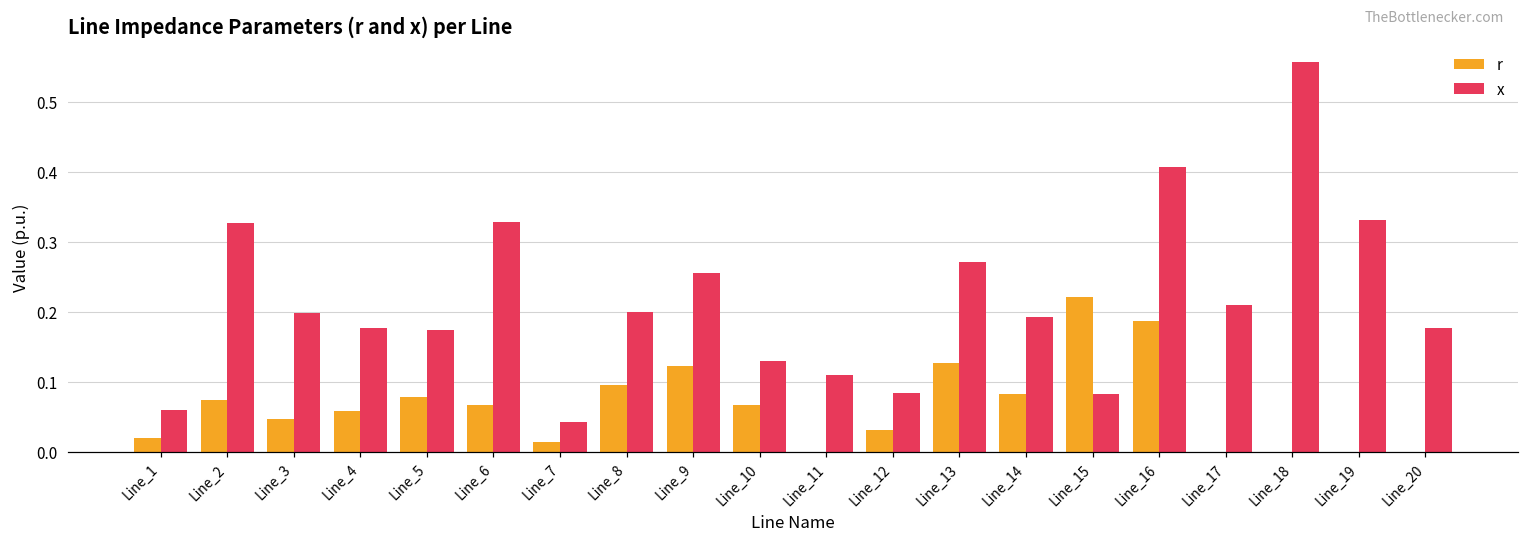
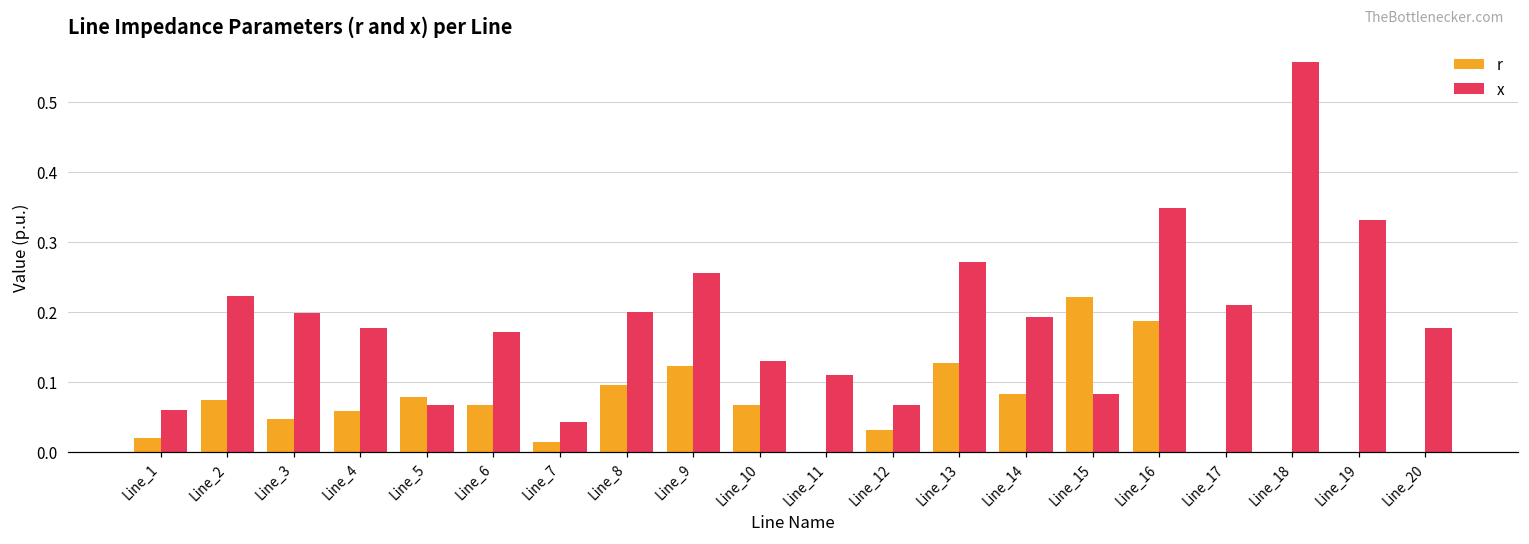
  {
    "r": {
      "Line_1": 0.02,
      "Line_2": 0.07,
      "Line_3": 0.05,
      "Line_4": 0.06,
      "Line_5": 0.08,
      "Line_6": 0.07,
      "Line_7": 0.01,
      "Line_8": 0.09,
      "Line_9": 0.12,
      "Line_10": 0.07,
      "Line_11": 0.00,
      "Line_12": 0.03,
      "Line_13": 0.13,
      "Line_14": 0.08,
      "Line_15": 0.22,
      "Line_16": 0.19,
      "Line_17": 0.00,
      "Line_18": 0.00,
      "Line_19": 0.00,
      "Line_20": 0.00
    },
    "x": {
      "Line_1": 0.06,
-     "Line_2": 0.33,
+     "Line_2": 0.22,
      "Line_3": 0.20,
      "Line_4": 0.18,
-     "Line_5": 0.17,
-     "Line_6": 0.33,
+     "Line_5": 0.07,
+     "Line_6": 0.17,
      "Line_7": 0.04,
      "Line_8": 0.20,
      "Line_9": 0.26,
      "Line_10": 0.13,
      "Line_11": 0.11,
-     "Line_12": 0.08,
+     "Line_12": 0.07,
      "Line_13": 0.27,
      "Line_14": 0.19,
      "Line_15": 0.08,
-     "Line_16": 0.41,
+     "Line_16": 0.35,
      "Line_17": 0.21,
      "Line_18": 0.56,
      "Line_19": 0.33,
      "Line_20": 0.18
    }
  }
